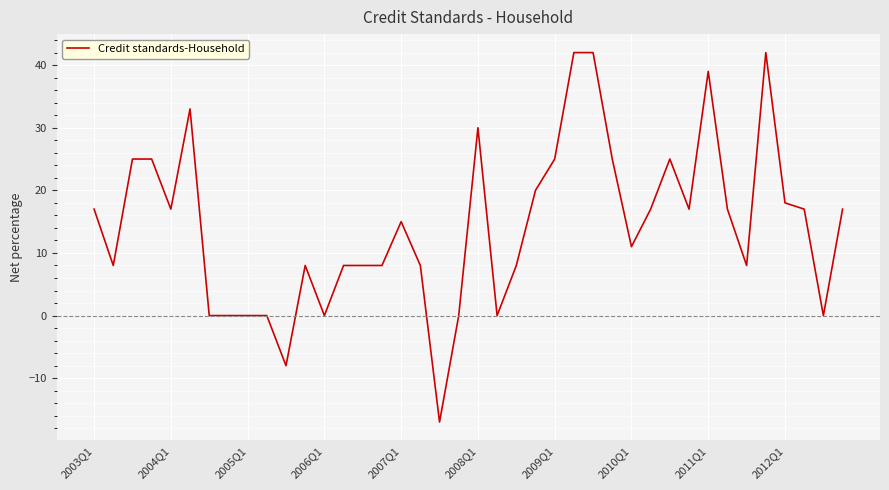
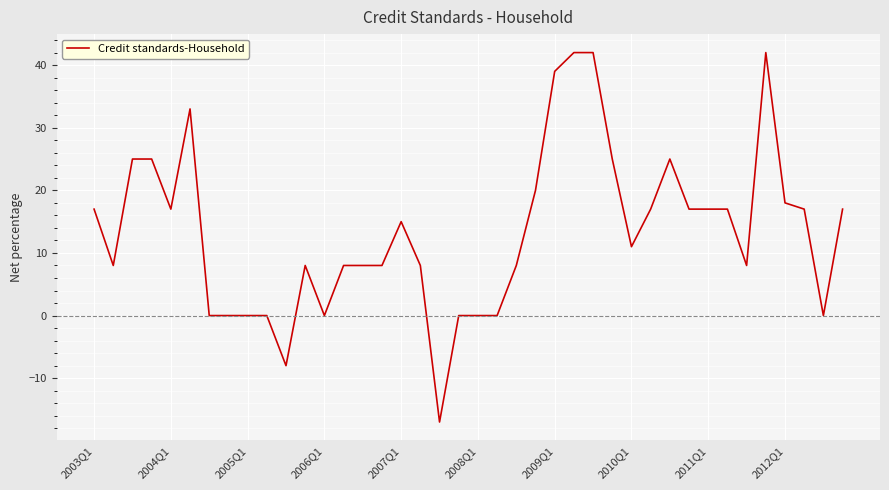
  {
    "2003Q1": 17,
    "2004Q1": 17,
    "2005Q1": 0,
    "2006Q1": 0,
    "2007Q1": 15,
-   "2008Q1": 30,
-   "2009Q1": 25,
+   "2008Q1": 0,
+   "2009Q1": 39,
    "2010Q1": 11,
-   "2011Q1": 39,
+   "2011Q1": 17,
    "2012Q1": 18
  }
